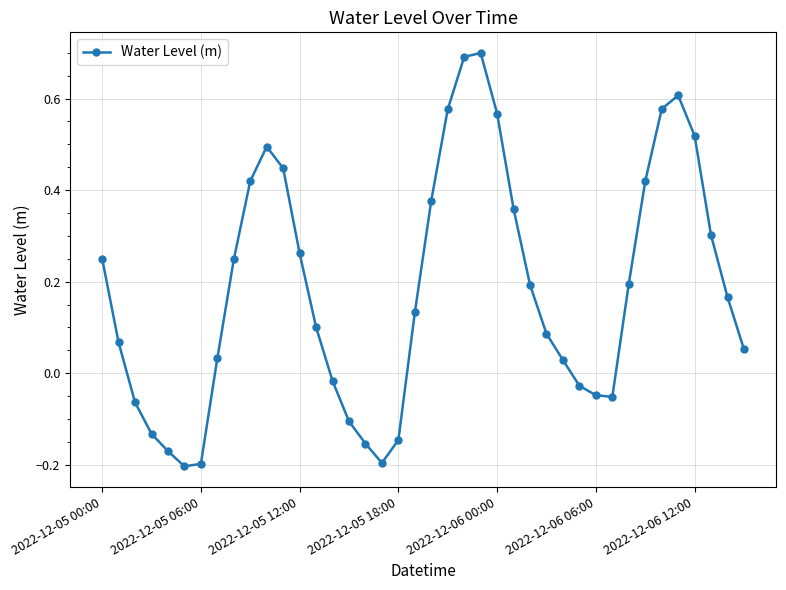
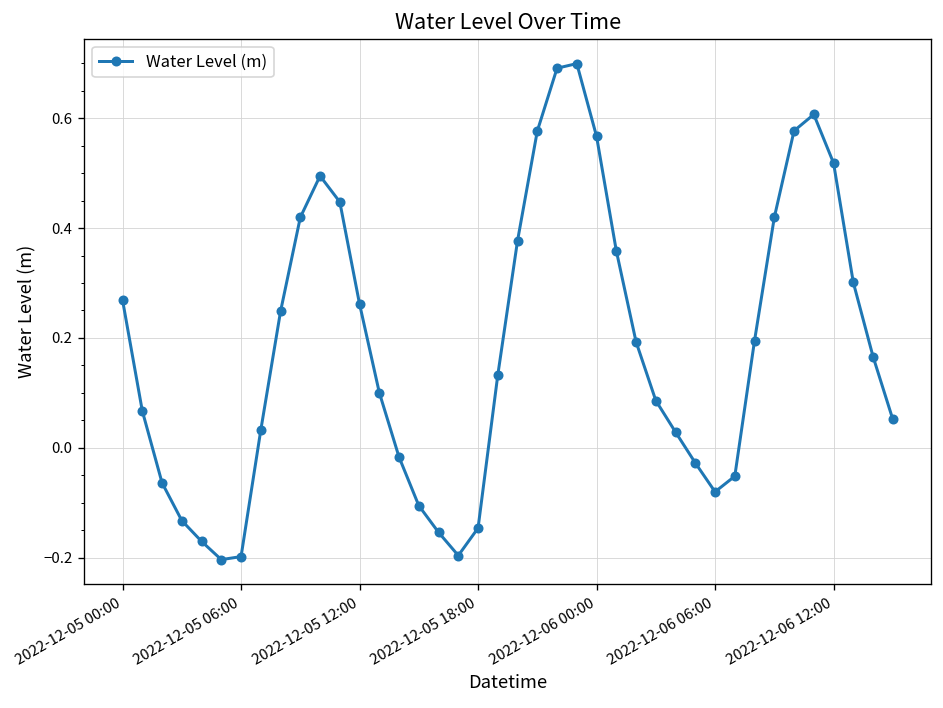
  {
-   "2022-12-05 00:00": 0.25,
+   "2022-12-05 00:00": 0.27,
    "2022-12-05 06:00": -0.20,
    "2022-12-05 12:00": 0.26,
    "2022-12-05 18:00": -0.15,
    "2022-12-06 00:00": 0.57,
-   "2022-12-06 06:00": -0.05,
+   "2022-12-06 06:00": -0.08,
    "2022-12-06 12:00": 0.52
  }
